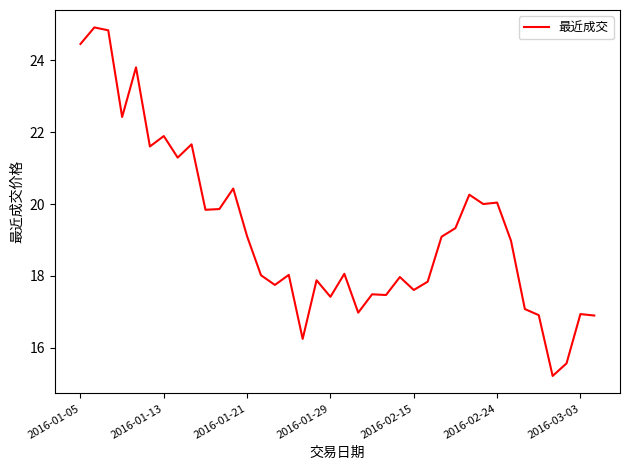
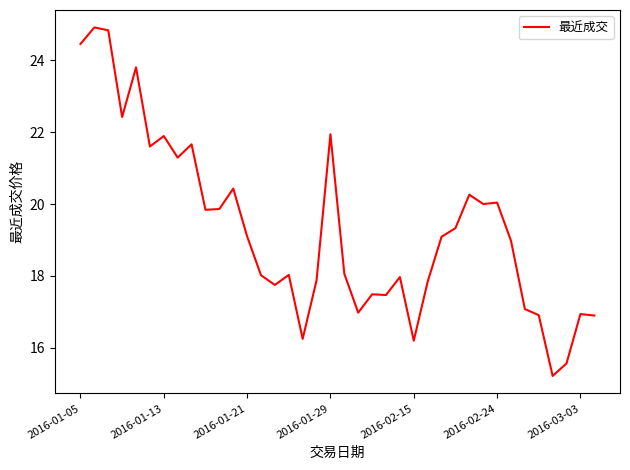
  {
    "2016-01-05": 24.5,
    "2016-01-13": 21.9,
    "2016-01-21": 19.1,
-   "2016-01-29": 17.4,
-   "2016-02-15": 17.6,
+   "2016-01-29": 21.9,
+   "2016-02-15": 16.2,
    "2016-02-24": 20.0,
    "2016-03-03": 16.9
  }
